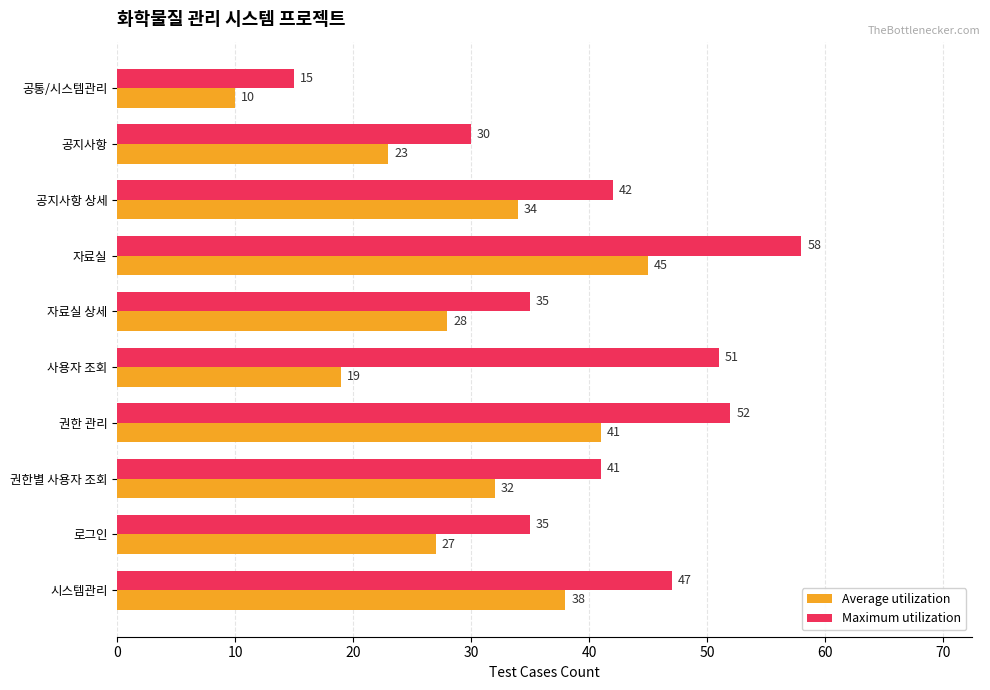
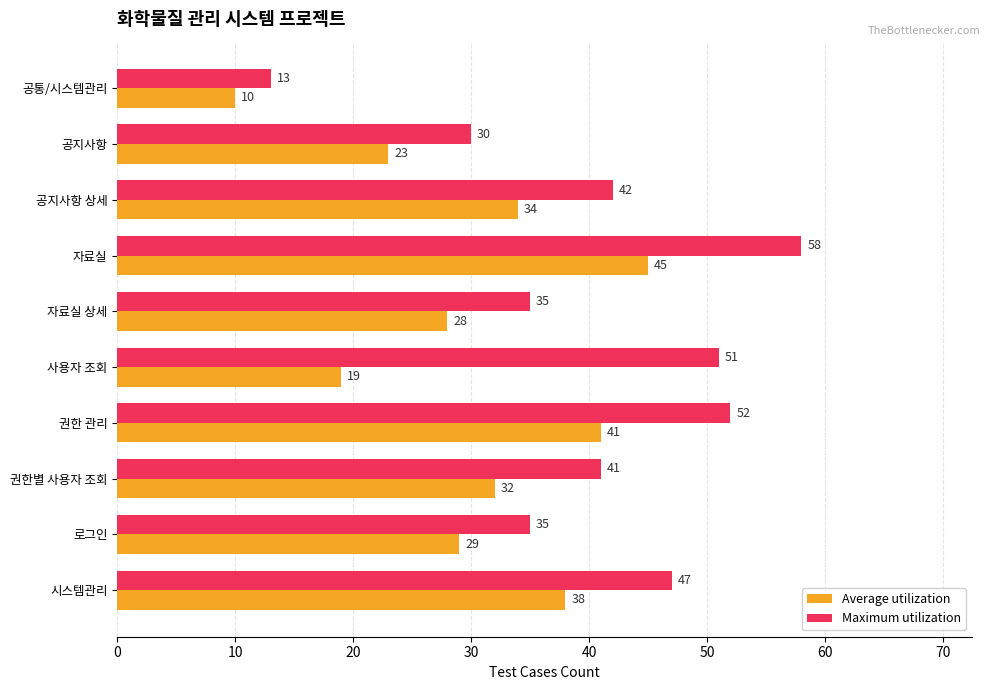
  {
    "Average utilization": {
      "공통/시스템관리": 10,
      "공지사항": 23,
      "공지사항 상세": 34,
      "자료실": 45,
      "자료실 상세": 28,
      "사용자 조회": 19,
      "권한 관리": 41,
      "권한별 사용자 조회": 32,
-     "로그인": 27,
+     "로그인": 29,
      "시스템관리": 38
    },
    "Maximum utilization": {
-     "공통/시스템관리": 15,
+     "공통/시스템관리": 13,
      "공지사항": 30,
      "공지사항 상세": 42,
      "자료실": 58,
      "자료실 상세": 35,
      "사용자 조회": 51,
      "권한 관리": 52,
      "권한별 사용자 조회": 41,
      "로그인": 35,
      "시스템관리": 47
    }
  }
